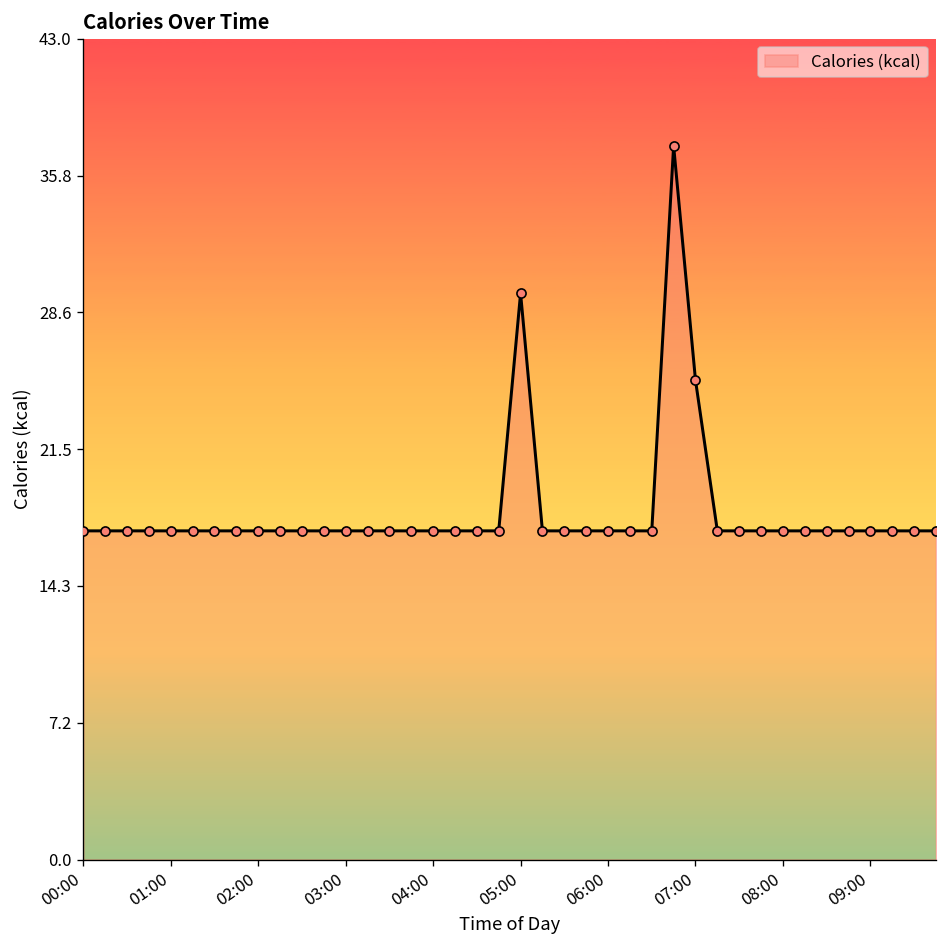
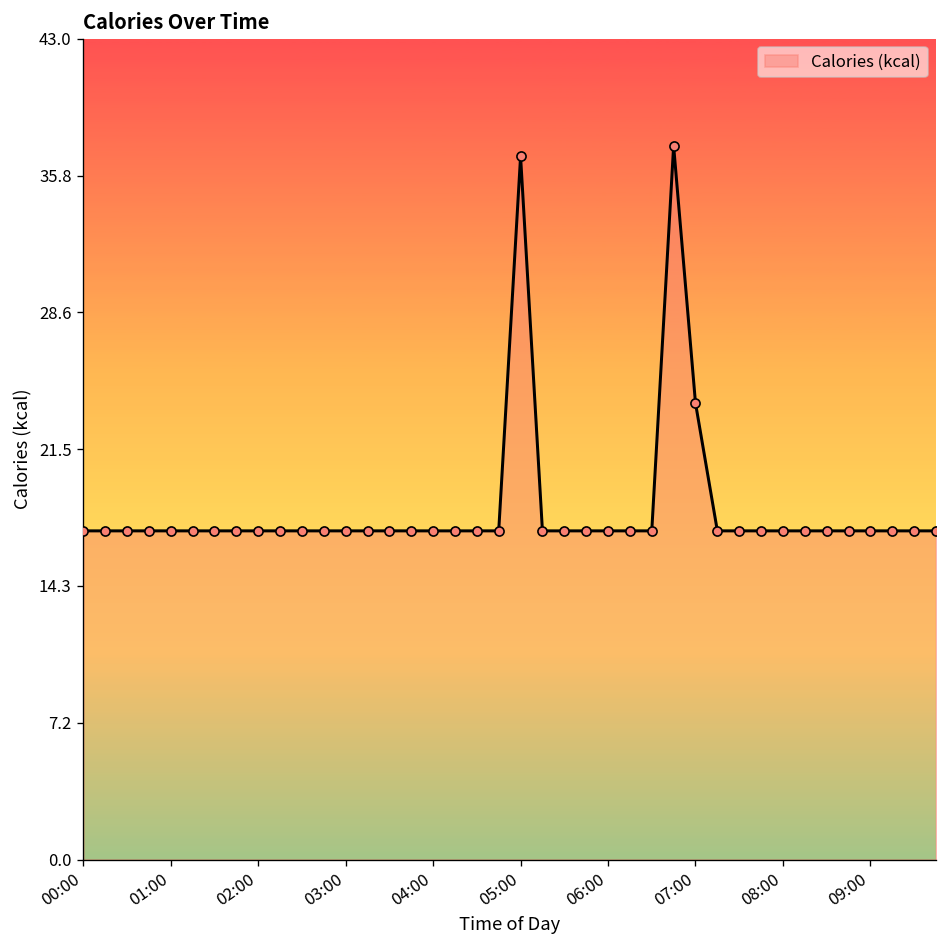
  {
    "00:00": 17.2,
    "01:00": 17.2,
    "02:00": 17.2,
    "03:00": 17.2,
    "04:00": 17.2,
-   "05:00": 29.6,
+   "05:00": 36.8,
    "06:00": 17.2,
-   "07:00": 25.1,
+   "07:00": 23.9,
    "08:00": 17.2,
    "09:00": 17.2
  }
